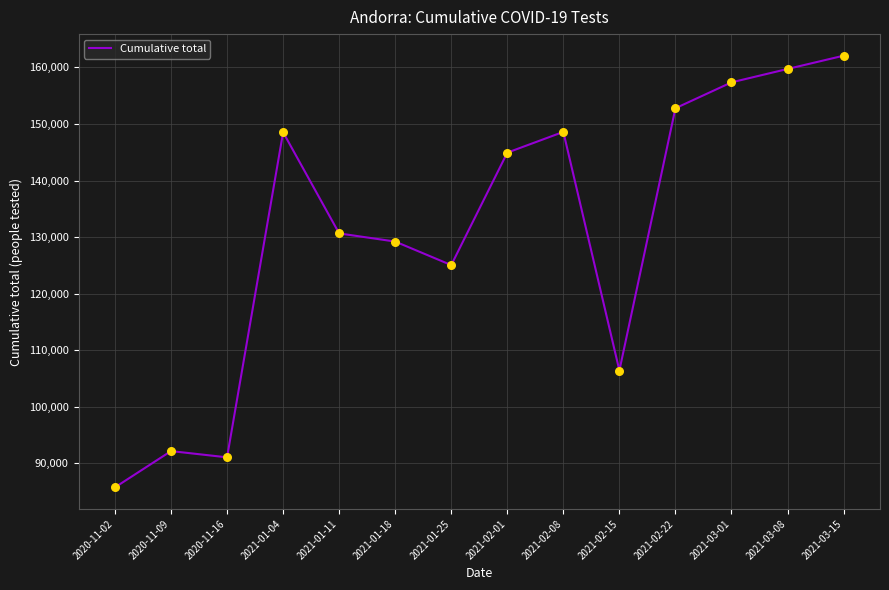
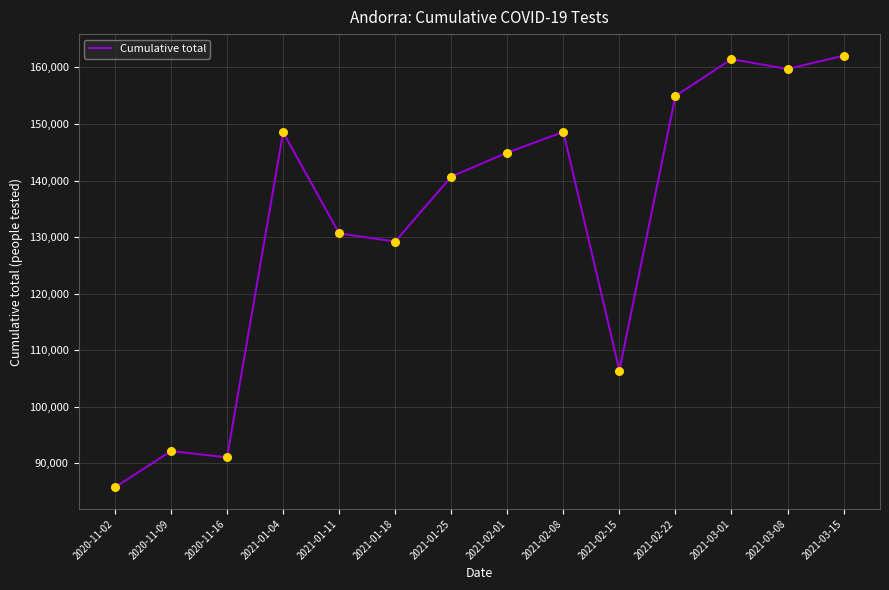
  {
    "2020-11-02": "86,000",
    "2020-11-09": "92,000",
    "2020-11-16": "91,000",
    "2021-01-04": "149,000",
    "2021-01-11": "131,000",
    "2021-01-18": "129,000",
-   "2021-01-25": "125,000",
+   "2021-01-25": "141,000",
    "2021-02-01": "145,000",
    "2021-02-08": "149,000",
    "2021-02-15": "106,000",
-   "2021-02-22": "153,000",
-   "2021-03-01": "157,000",
+   "2021-02-22": "155,000",
+   "2021-03-01": "161,000",
    "2021-03-08": "160,000",
    "2021-03-15": "162,000"
  }
